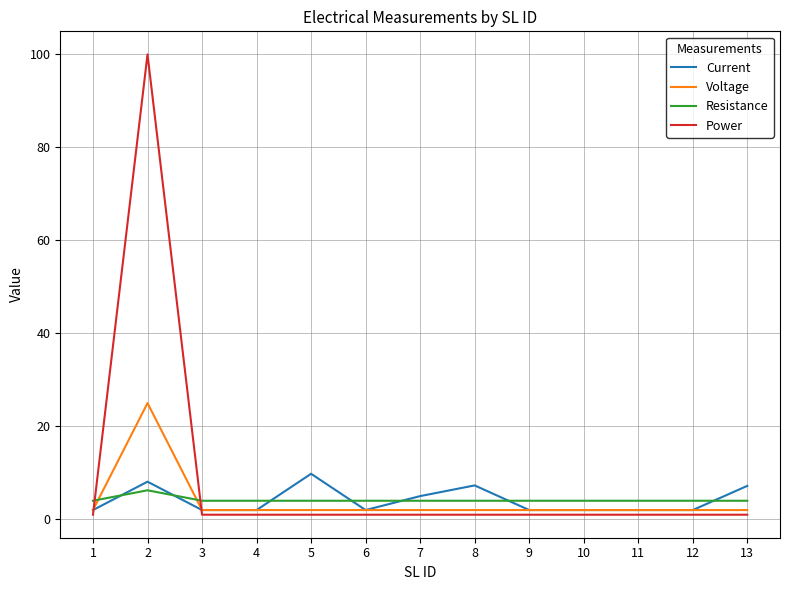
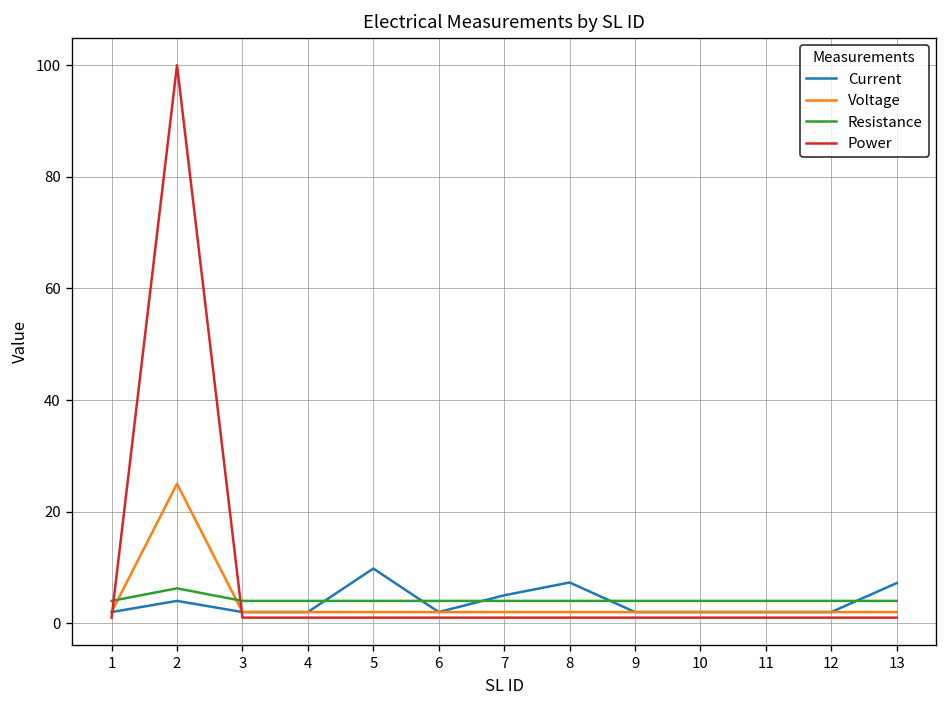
  {
    "Current": {
-     "2": 8,
+     "2": 4,
      "5": 10,
      "7": 5,
      "8": 7,
      "13": 7
    },
    "Voltage": {
      "2": 25,
      "5": 2,
      "7": 2,
      "8": 2,
      "13": 2
    },
    "Resistance": {
      "1": 4,
      "2": 6,
      "3": 4,
      "4": 4,
      "5": 4,
      "6": 4,
      "7": 4,
      "8": 4,
      "9": 4,
      "10": 4,
      "11": 4,
      "12": 4,
      "13": 4
    },
    "Power": {
      "1": 1,
      "2": 100,
      "3": 1,
      "4": 1,
      "5": 1,
      "6": 1,
      "7": 1,
      "8": 1,
      "9": 1,
      "10": 1,
      "11": 1,
      "12": 1,
      "13": 1
    }
  }
